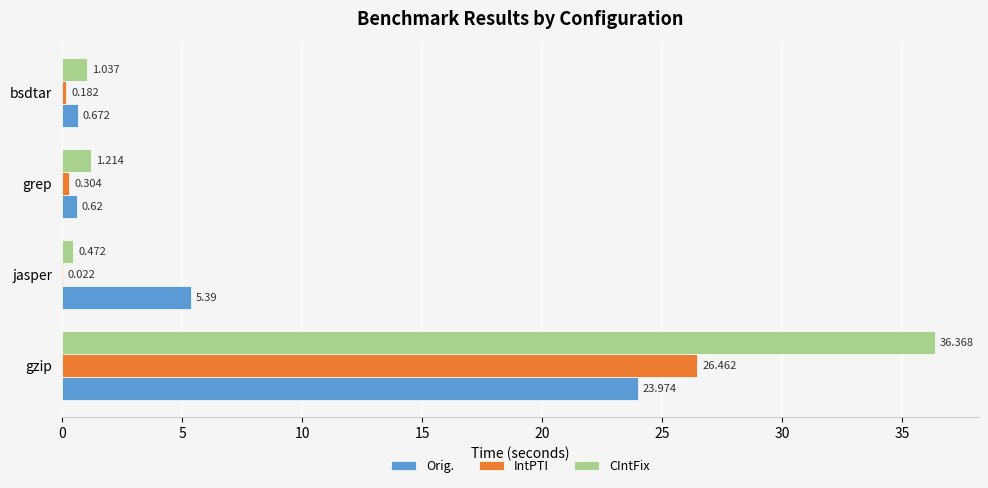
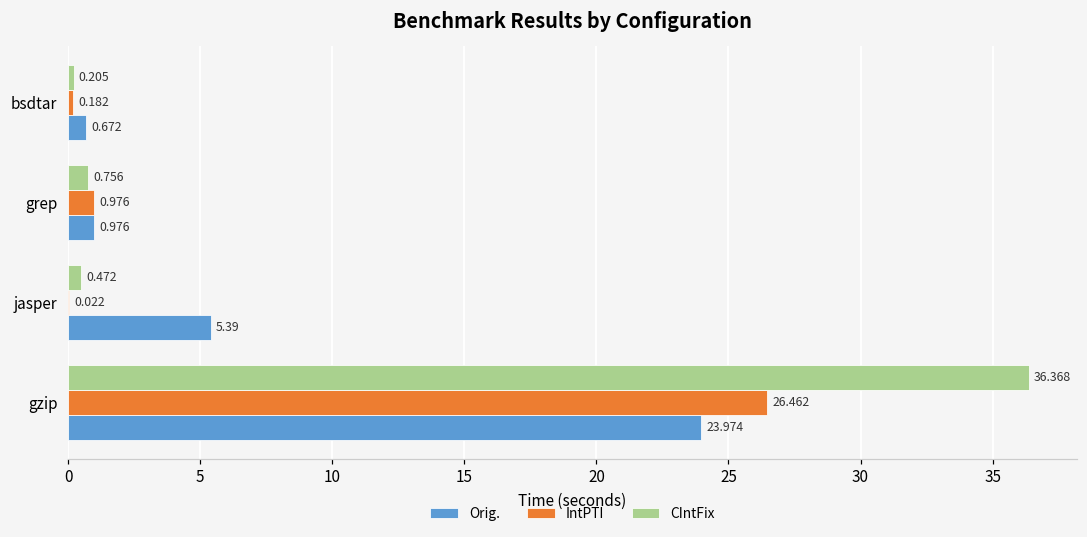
  {
    "Orig.": {
      "bsdtar": 0.672,
-     "grep": 0.62,
+     "grep": 0.976,
      "jasper": 5.39,
      "gzip": 23.974
    },
    "IntPTI": {
      "bsdtar": 0.182,
-     "grep": 0.304,
+     "grep": 0.976,
      "jasper": 0.022,
      "gzip": 26.462
    },
    "CIntFix": {
-     "bsdtar": 1.037,
-     "grep": 1.214,
+     "bsdtar": 0.205,
+     "grep": 0.756,
      "jasper": 0.472,
      "gzip": 36.368
    }
  }
